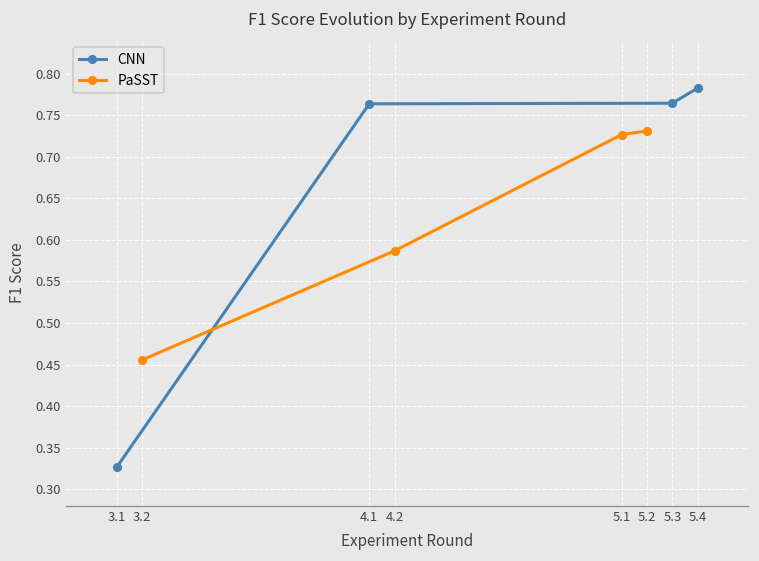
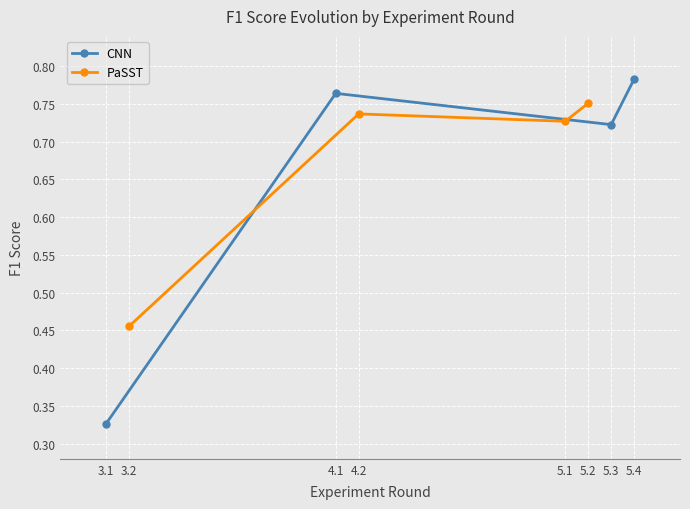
  {
    "CNN": {
      "3.1": 0.33,
      "4.1": 0.76,
-     "5.3": 0.76,
+     "5.3": 0.72,
      "5.4": 0.78
    },
    "PaSST": {
      "3.2": 0.46,
-     "4.2": 0.59,
+     "4.2": 0.74,
      "5.1": 0.73,
-     "5.2": 0.73
+     "5.2": 0.75
    }
  }
